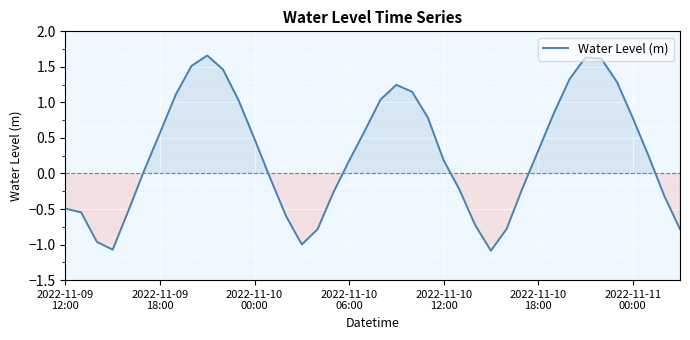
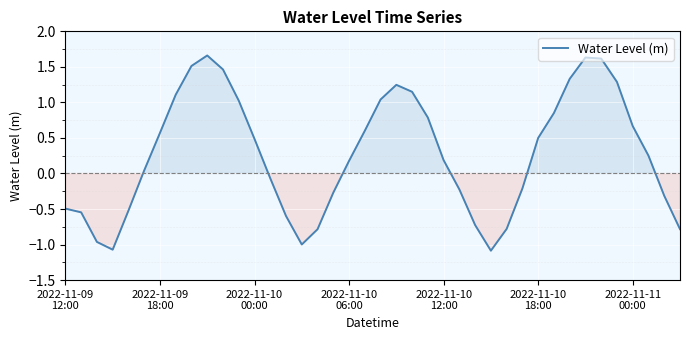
  {
    "2022-11-09 12:00": -0.5,
    "2022-11-09 18:00": 0.6,
    "2022-11-10 00:00": 0.5,
    "2022-11-10 06:00": 0.2,
    "2022-11-10 12:00": 0.2,
-   "2022-11-10 18:00": 0.3,
-   "2022-11-11 00:00": 0.8
+   "2022-11-10 18:00": 0.5,
+   "2022-11-11 00:00": 0.7
  }
